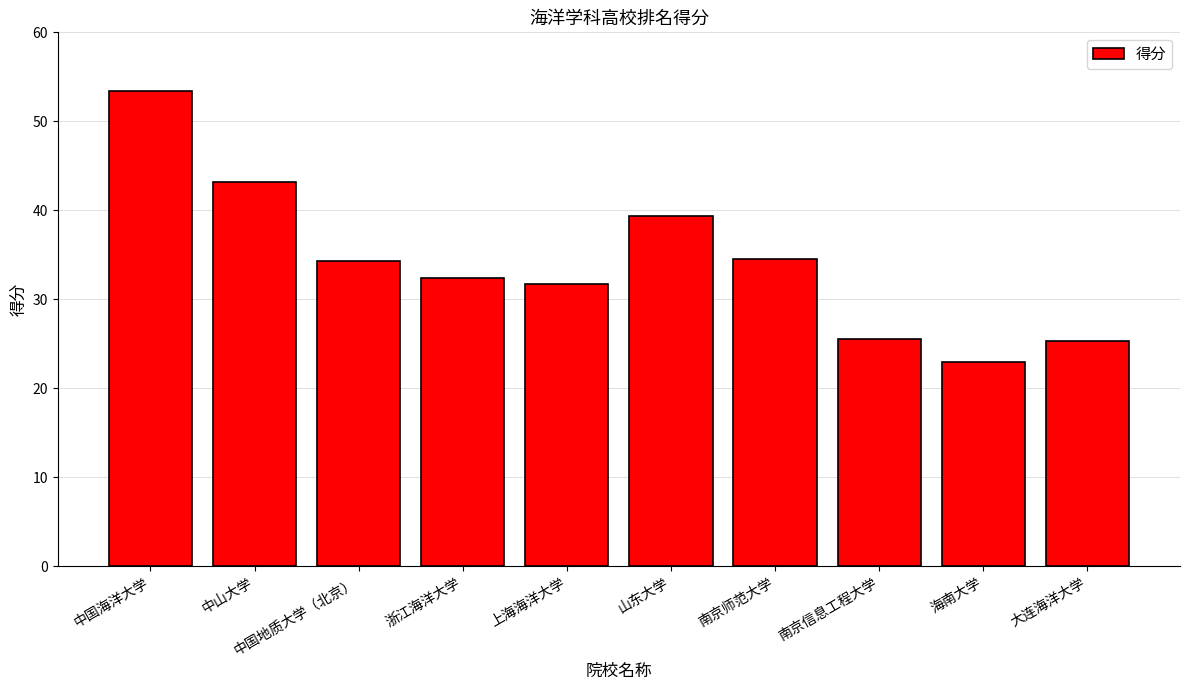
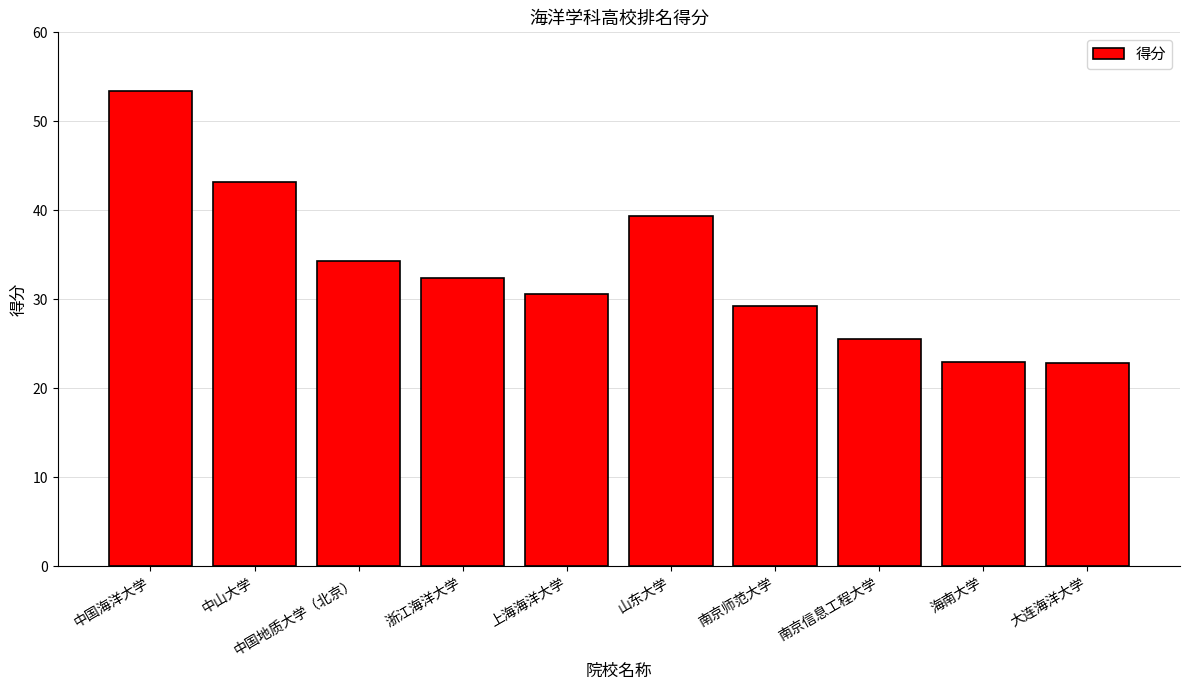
  {
    "中国海洋大学": 53,
    "中山大学": 43,
    "中国地质大学（北京）": 34,
    "浙江海洋大学": 32,
-   "上海海洋大学": 32,
+   "上海海洋大学": 31,
    "山东大学": 39,
-   "南京师范大学": 35,
+   "南京师范大学": 29,
    "南京信息工程大学": 26,
    "海南大学": 23,
-   "大连海洋大学": 25
+   "大连海洋大学": 23
  }
